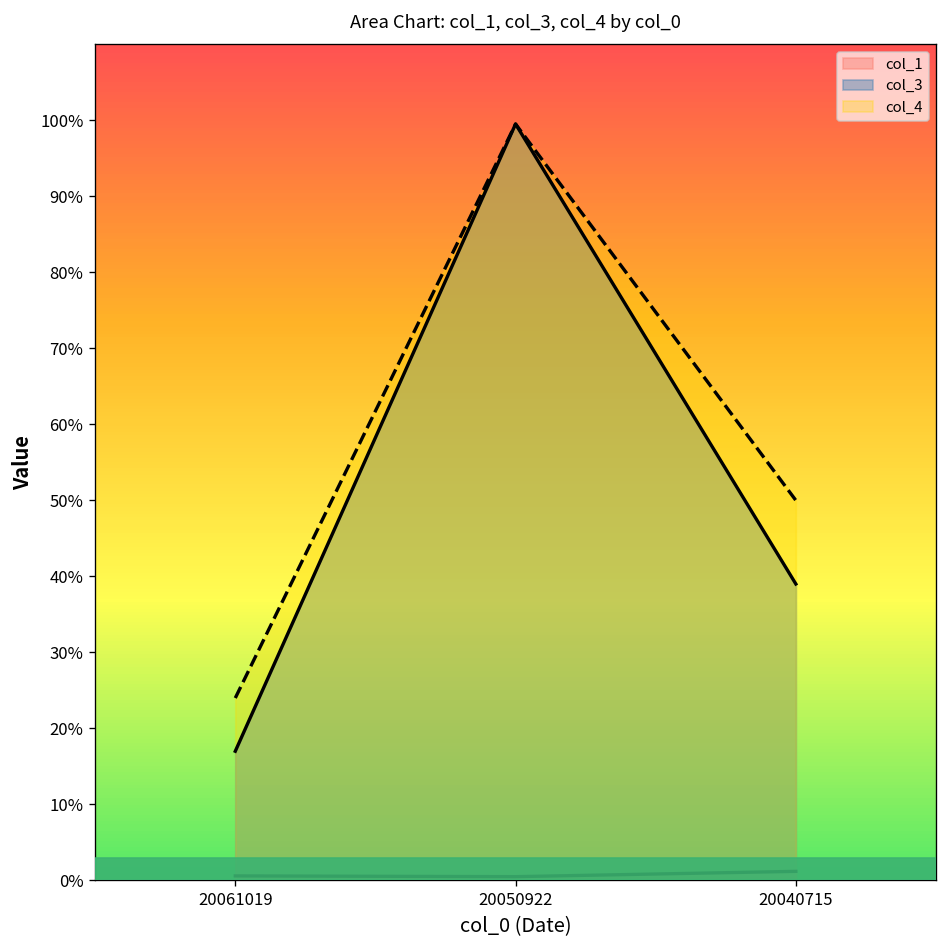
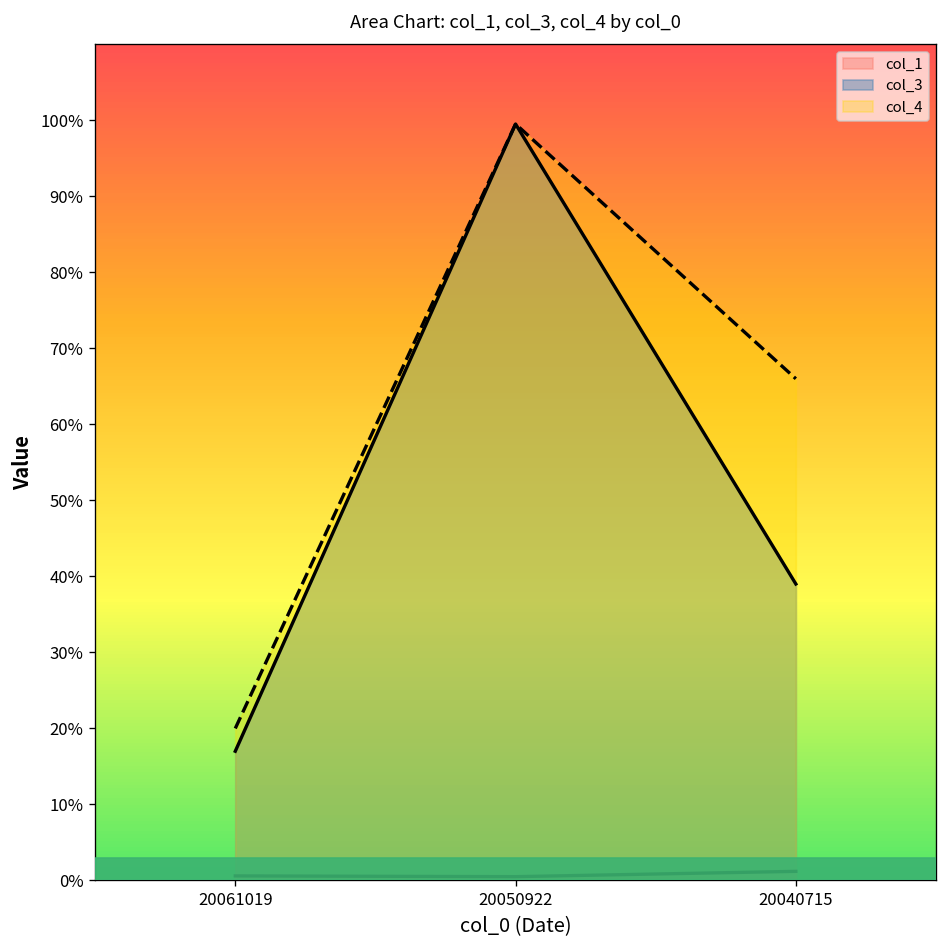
  {
    "col_3": {
      "20061019": "17%",
      "20040715": "39%"
    },
    "col_4": {
-     "20061019": "24%",
-     "20040715": "50%"
+     "20061019": "20%",
+     "20040715": "66%"
    }
  }
